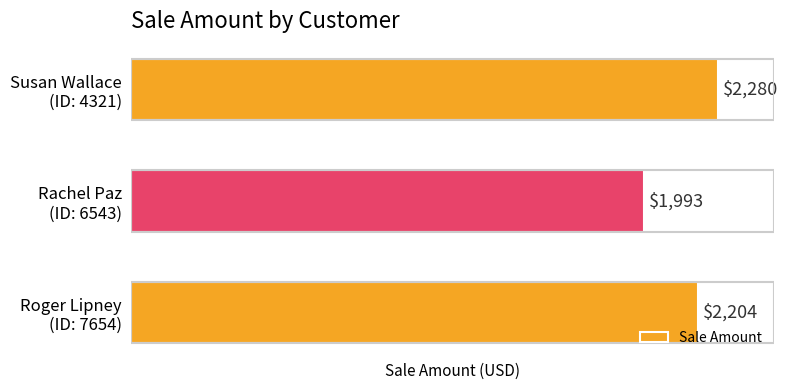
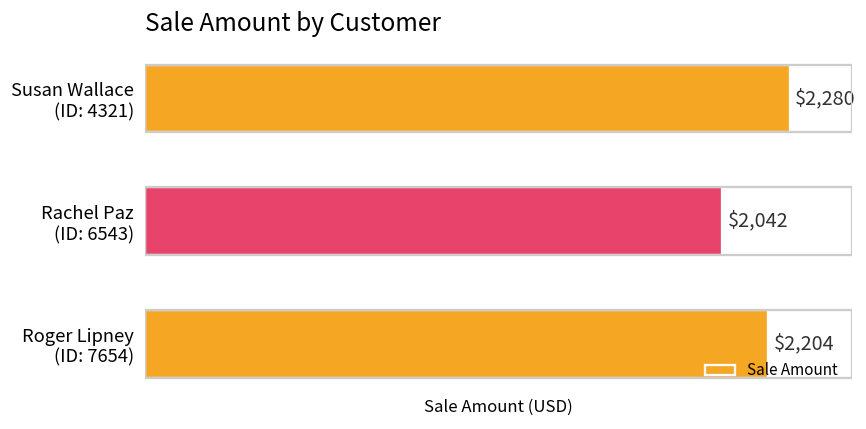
  {
    "Susan Wallace (ID: 4321)": "$2,280",
-   "Rachel Paz (ID: 6543)": "$1,993",
+   "Rachel Paz (ID: 6543)": "$2,042",
    "Roger Lipney (ID: 7654)": "$2,204"
  }
